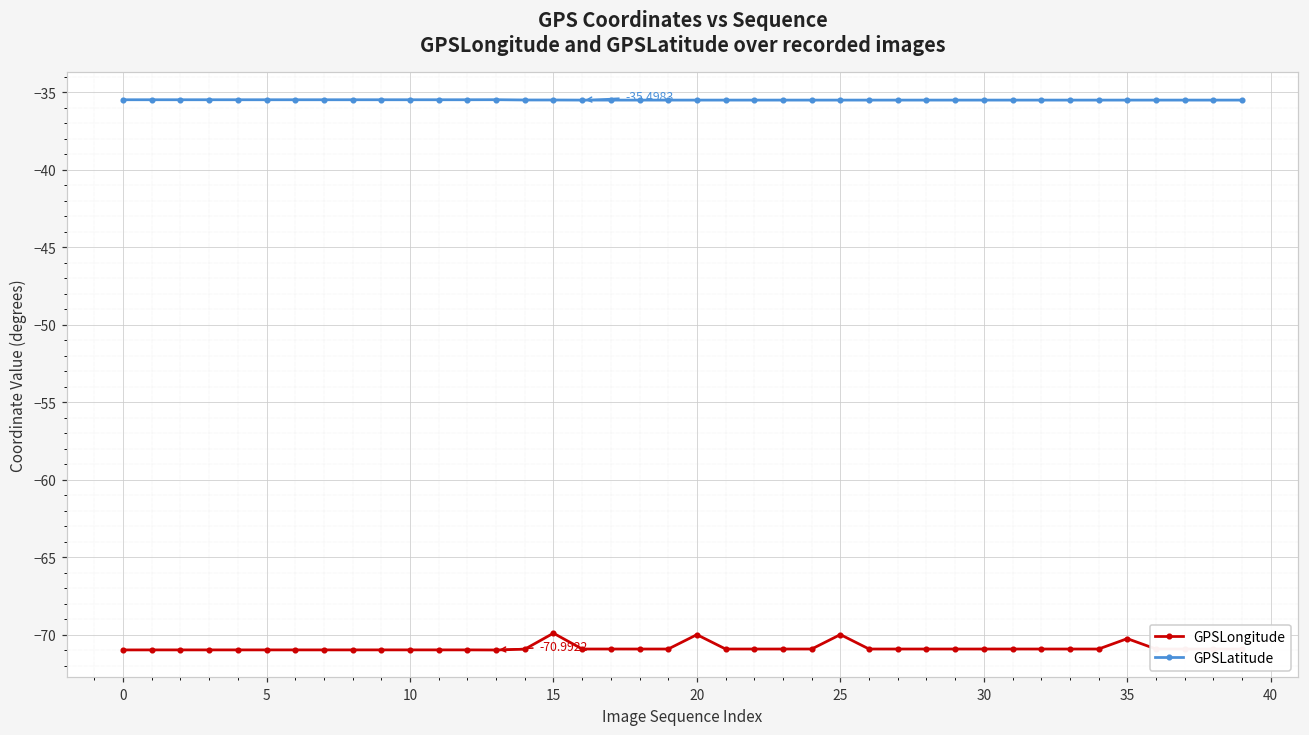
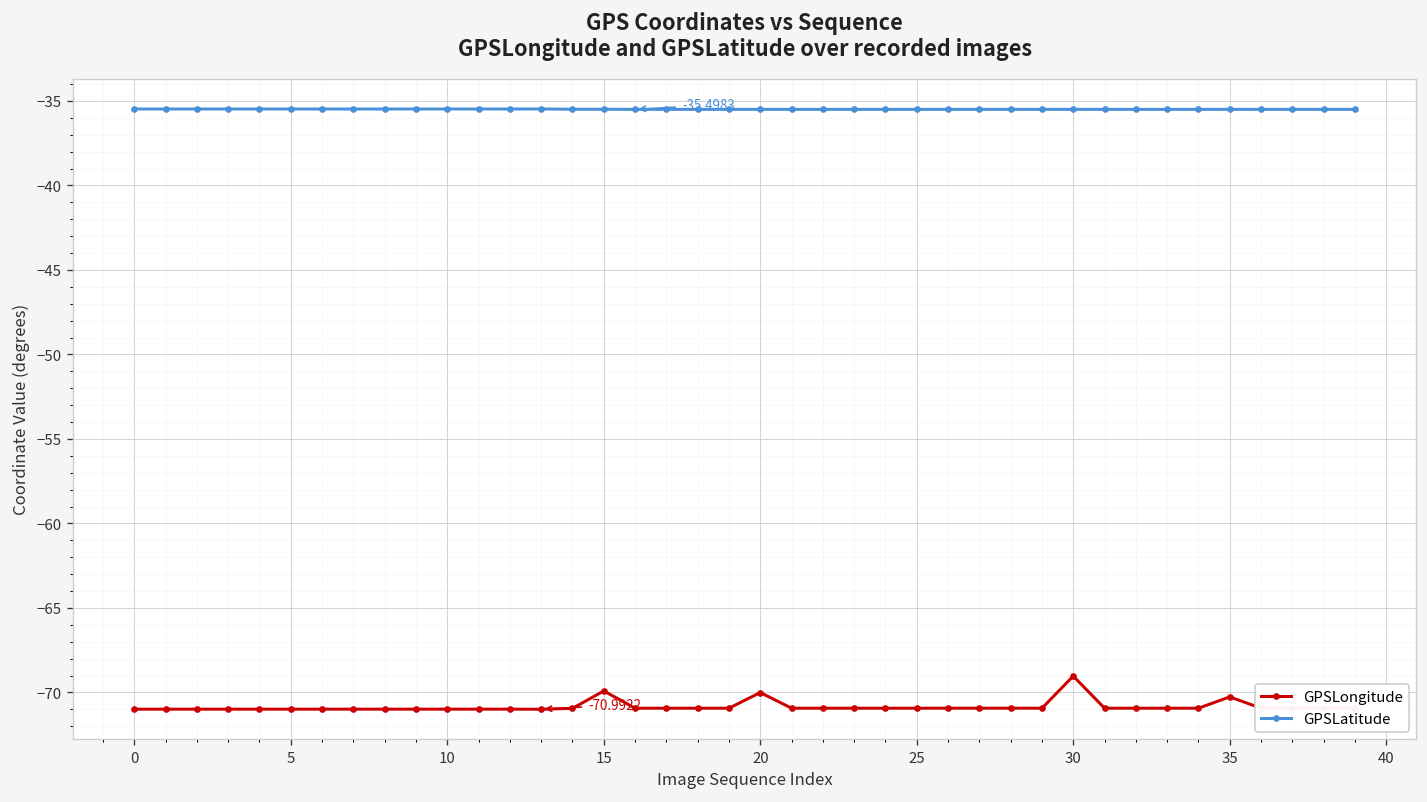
  {
    "GPSLongitude": {
      "0": -71.0,
      "5": -71.0,
      "10": -71.0,
      "15": -69.9,
      "20": -70.0,
-     "25": -70.0,
-     "30": -70.9,
+     "25": -70.9,
+     "30": -69.0,
      "35": -70.3
    },
    "GPSLatitude": {
      "0": -35.5,
      "5": -35.5,
      "10": -35.5,
      "15": -35.5,
      "20": -35.5,
      "25": -35.5,
      "30": -35.5,
      "35": -35.5
    }
  }
